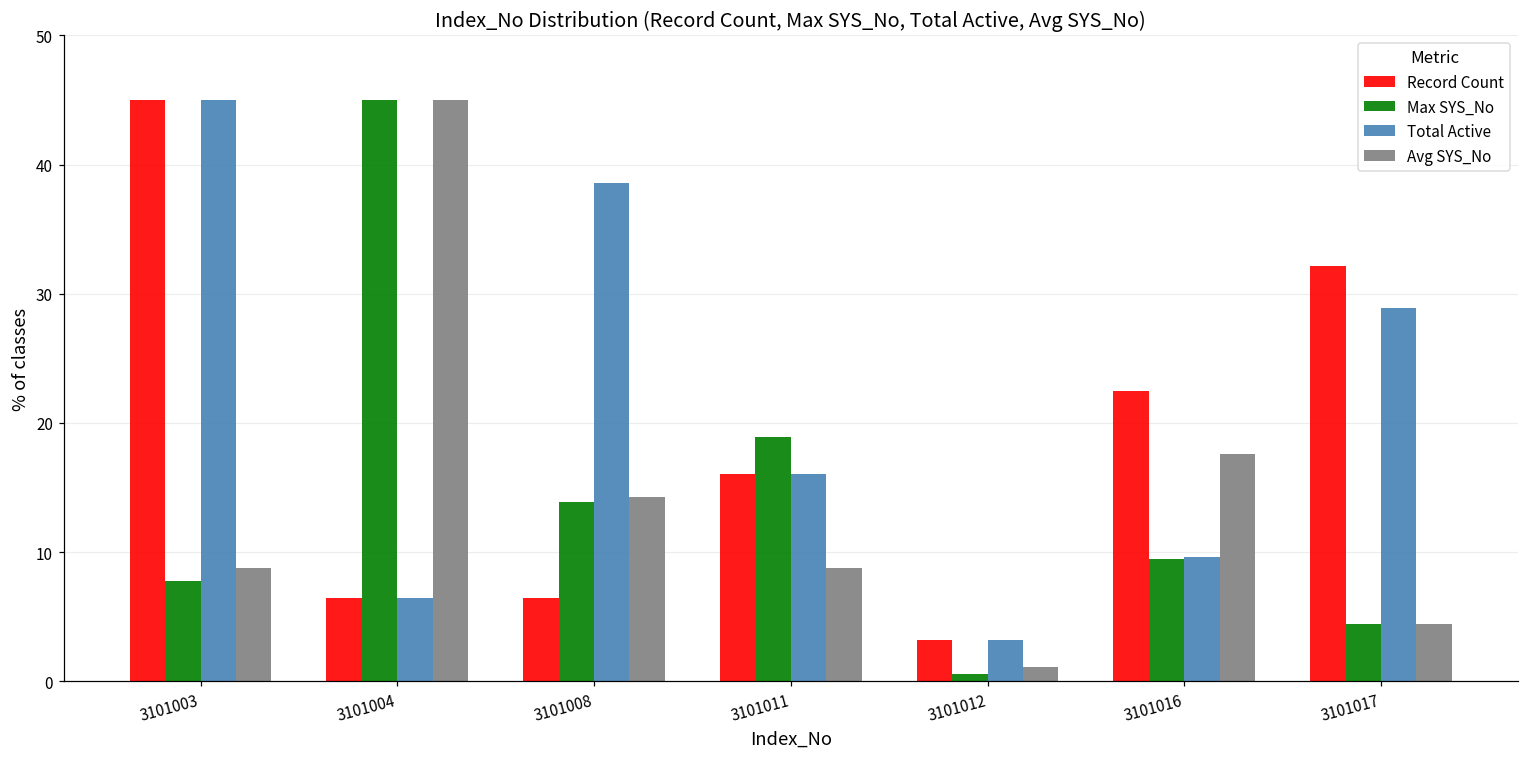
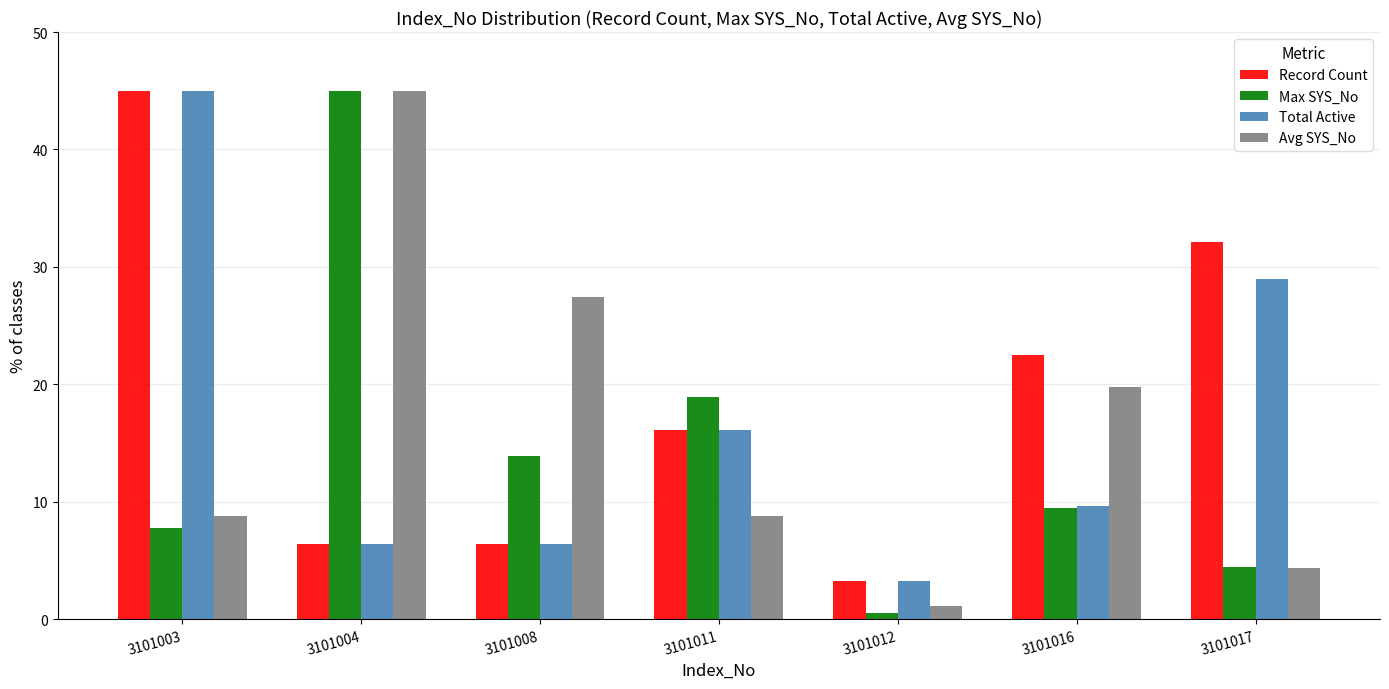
  {
    "Record Count": {
      "3101003": 45.0,
      "3101004": 6.4,
      "3101008": 6.4,
      "3101011": 16.1,
      "3101012": 3.2,
      "3101016": 22.5,
      "3101017": 32.1
    },
    "Max SYS_No": {
      "3101003": 7.8,
      "3101004": 45.0,
      "3101008": 13.9,
      "3101011": 18.9,
      "3101012": 0.6,
      "3101016": 9.4,
      "3101017": 4.4
    },
    "Total Active": {
      "3101003": 45.0,
      "3101004": 6.4,
-     "3101008": 38.6,
+     "3101008": 6.4,
      "3101011": 16.1,
      "3101012": 3.2,
      "3101016": 9.6,
      "3101017": 28.9
    },
    "Avg SYS_No": {
      "3101003": 8.8,
      "3101004": 45.0,
-     "3101008": 14.3,
+     "3101008": 27.4,
      "3101011": 8.8,
      "3101012": 1.1,
-     "3101016": 17.6,
+     "3101016": 19.8,
      "3101017": 4.4
    }
  }
